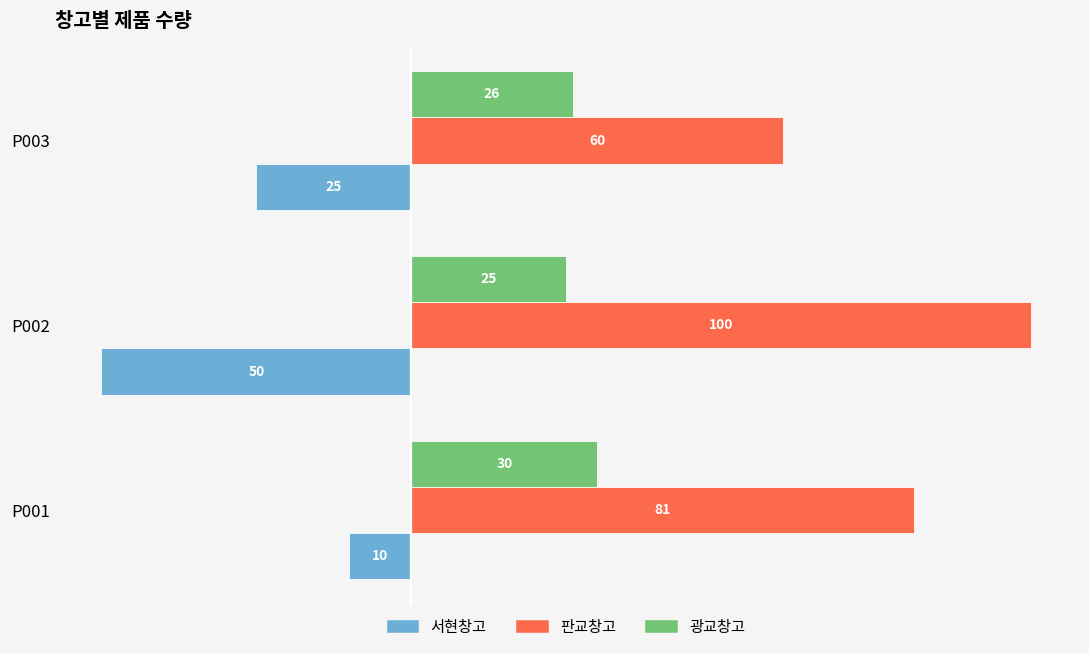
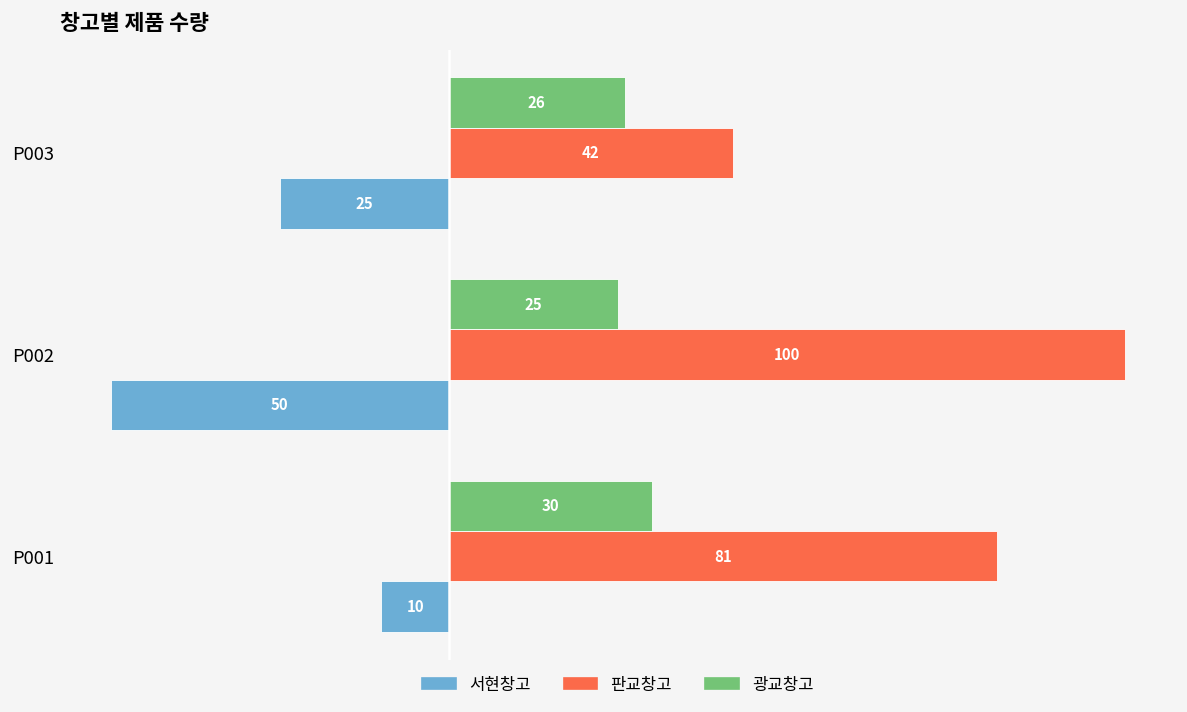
  {
    "판교창고": {
-     "P003": 60,
+     "P003": 42,
      "P002": 100,
      "P001": 81
    },
    "광교창고": {
      "P003": 26,
      "P002": 25,
      "P001": 30
    }
  }
